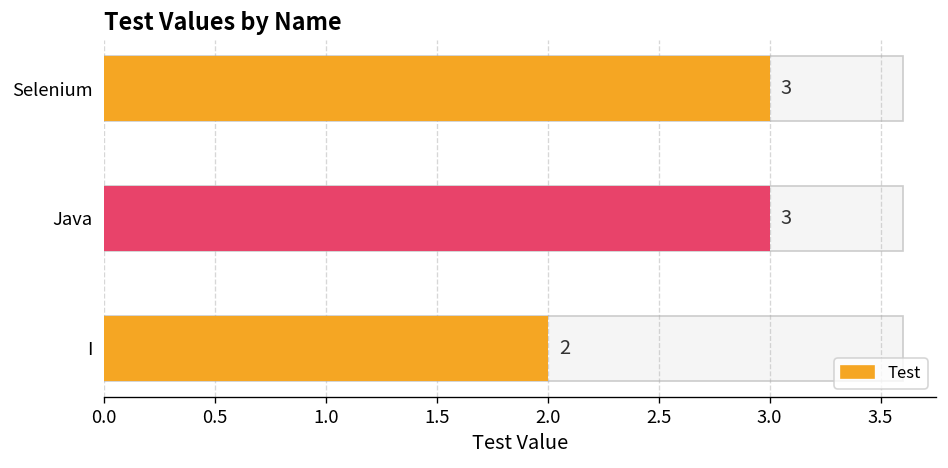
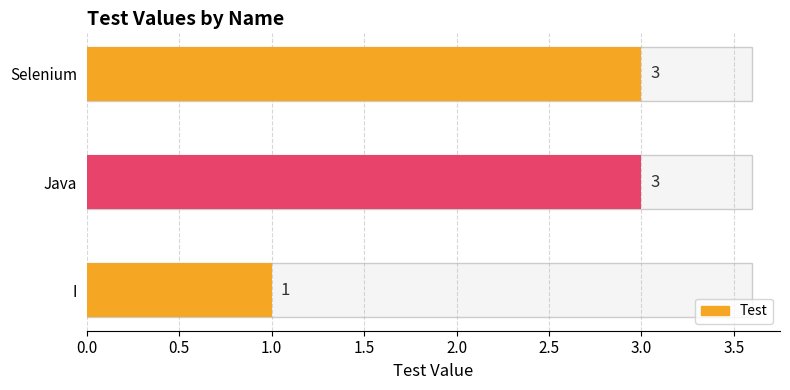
  {
    "Selenium": 3,
    "Java": 3,
-   "I": 2
+   "I": 1
  }
